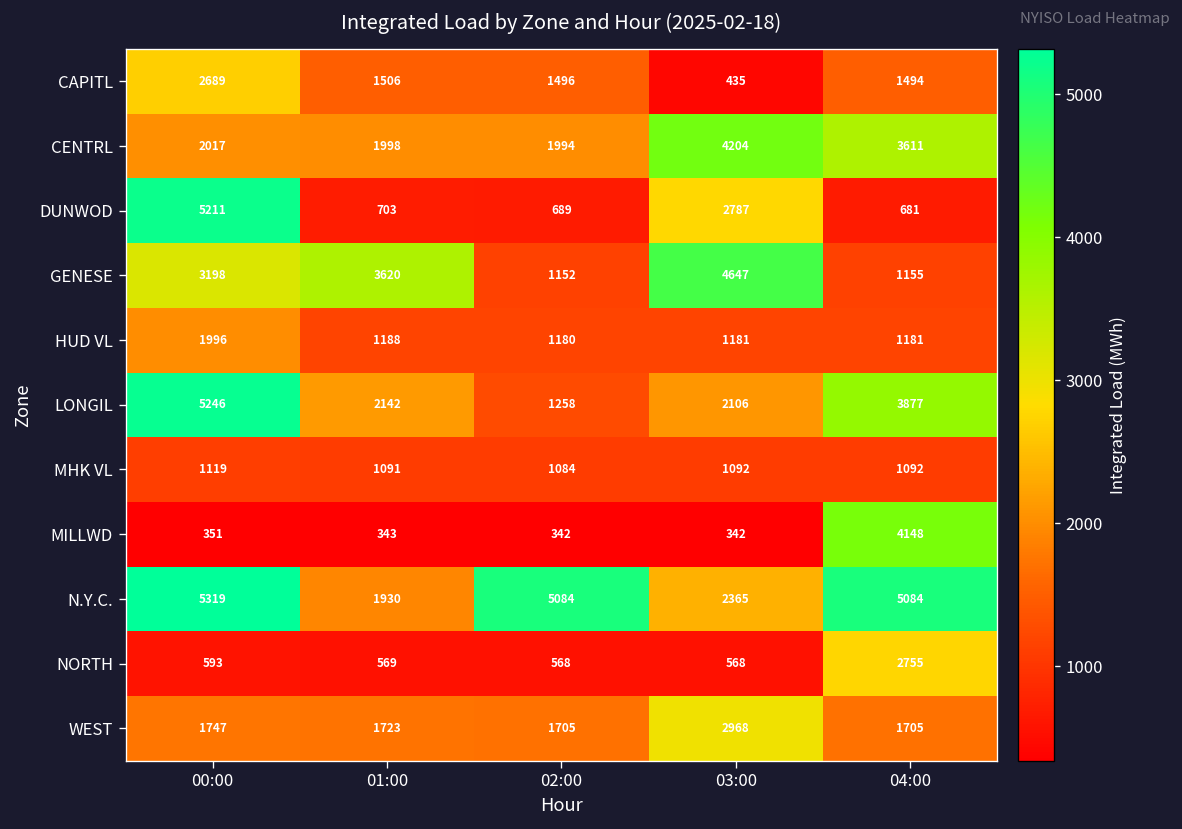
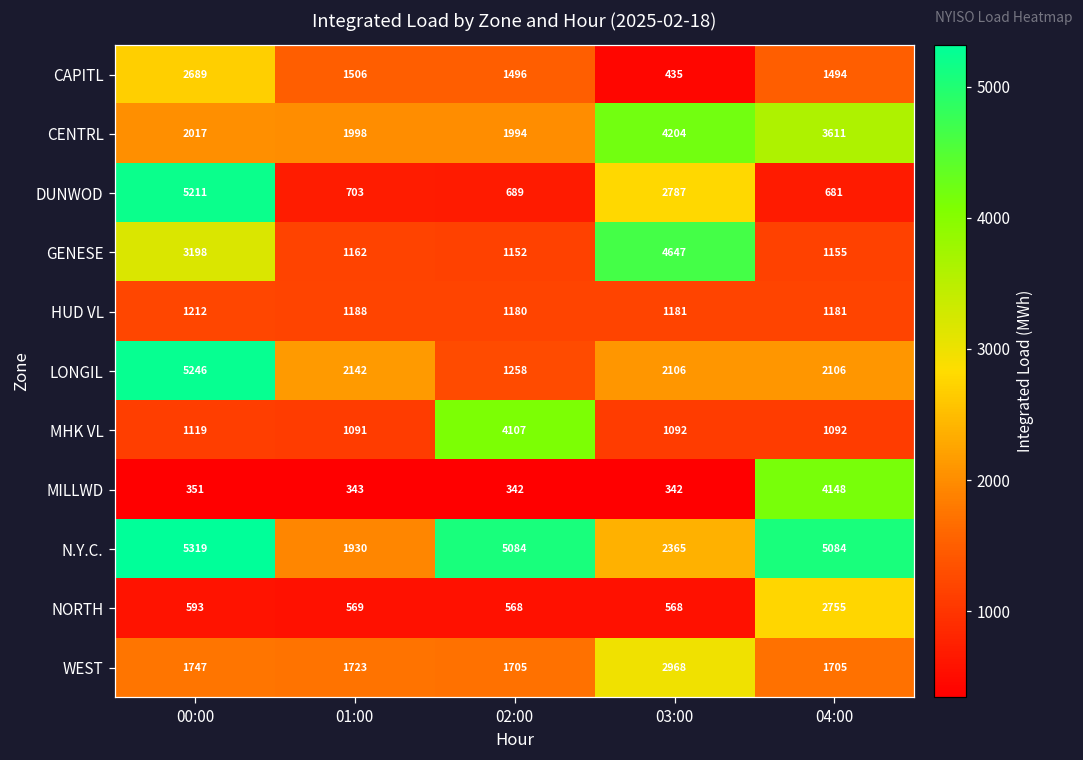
  {
    "CAPITL": {
      "00:00": 2689,
      "01:00": 1506,
      "02:00": 1496,
      "03:00": 435,
      "04:00": 1494
    },
    "CENTRL": {
      "00:00": 2017,
      "01:00": 1998,
      "02:00": 1994,
      "03:00": 4204,
      "04:00": 3611
    },
    "DUNWOD": {
      "00:00": 5211,
      "01:00": 703,
      "02:00": 689,
      "03:00": 2787,
      "04:00": 681
    },
    "GENESE": {
      "00:00": 3198,
-     "01:00": 3620,
+     "01:00": 1162,
      "02:00": 1152,
      "03:00": 4647,
      "04:00": 1155
    },
    "HUD VL": {
-     "00:00": 1996,
+     "00:00": 1212,
      "01:00": 1188,
      "02:00": 1180,
      "03:00": 1181,
      "04:00": 1181
    },
    "LONGIL": {
      "00:00": 5246,
      "01:00": 2142,
      "02:00": 1258,
      "03:00": 2106,
-     "04:00": 3877
+     "04:00": 2106
    },
    "MHK VL": {
      "00:00": 1119,
      "01:00": 1091,
-     "02:00": 1084,
+     "02:00": 4107,
      "03:00": 1092,
      "04:00": 1092
    },
    "MILLWD": {
      "00:00": 351,
      "01:00": 343,
      "02:00": 342,
      "03:00": 342,
      "04:00": 4148
    },
    "N.Y.C.": {
      "00:00": 5319,
      "01:00": 1930,
      "02:00": 5084,
      "03:00": 2365,
      "04:00": 5084
    },
    "NORTH": {
      "00:00": 593,
      "01:00": 569,
      "02:00": 568,
      "03:00": 568,
      "04:00": 2755
    },
    "WEST": {
      "00:00": 1747,
      "01:00": 1723,
      "02:00": 1705,
      "03:00": 2968,
      "04:00": 1705
    }
  }
